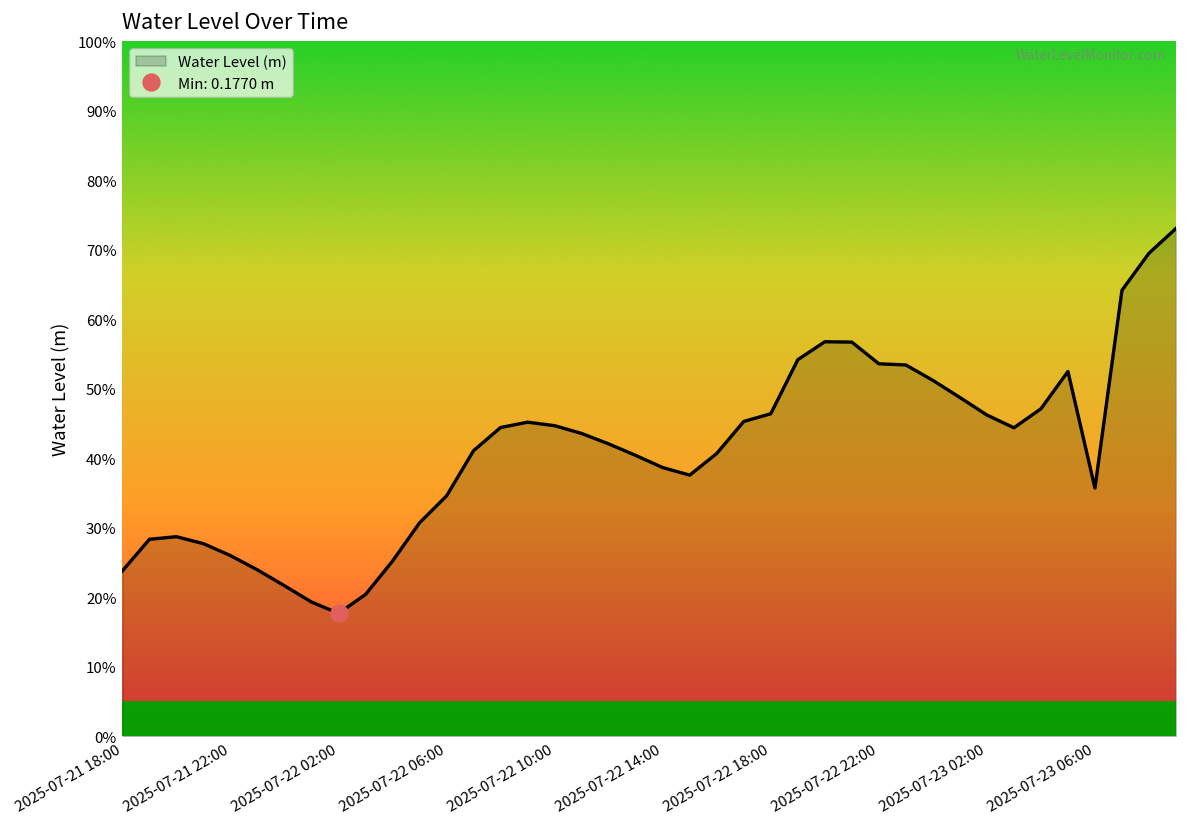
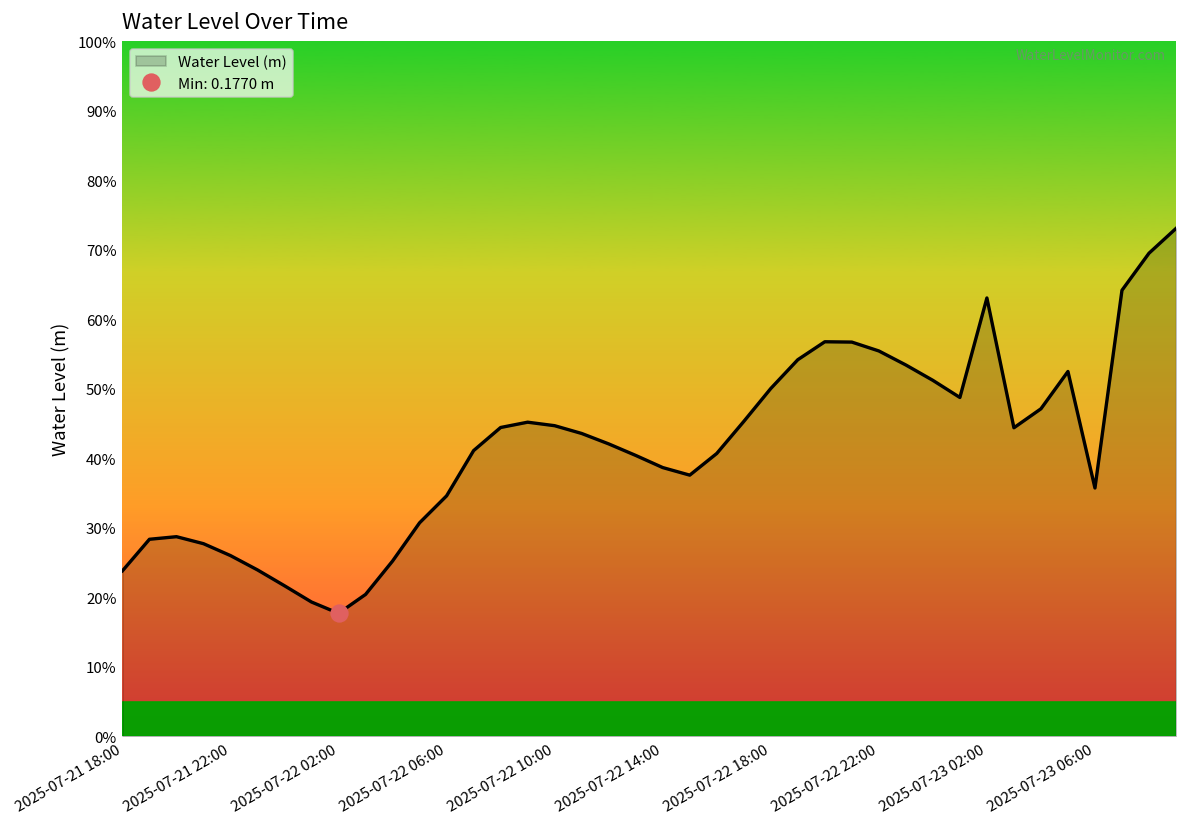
  {
    "Water Level (m)": {
      "2025-07-21 18:00": "24%",
      "2025-07-21 22:00": "26%",
      "2025-07-22 06:00": "35%",
      "2025-07-22 10:00": "45%",
      "2025-07-22 14:00": "39%",
-     "2025-07-22 18:00": "46%",
-     "2025-07-22 22:00": "54%",
-     "2025-07-23 02:00": "46%",
+     "2025-07-22 18:00": "50%",
+     "2025-07-22 22:00": "55%",
+     "2025-07-23 02:00": "63%",
      "2025-07-23 06:00": "36%"
    }
  }
